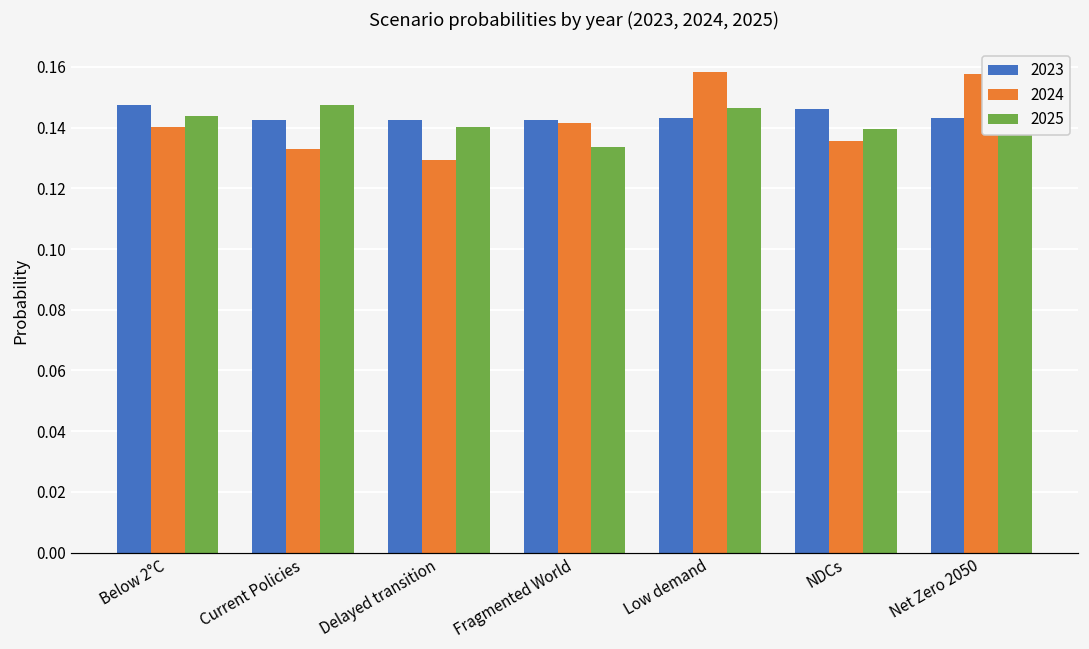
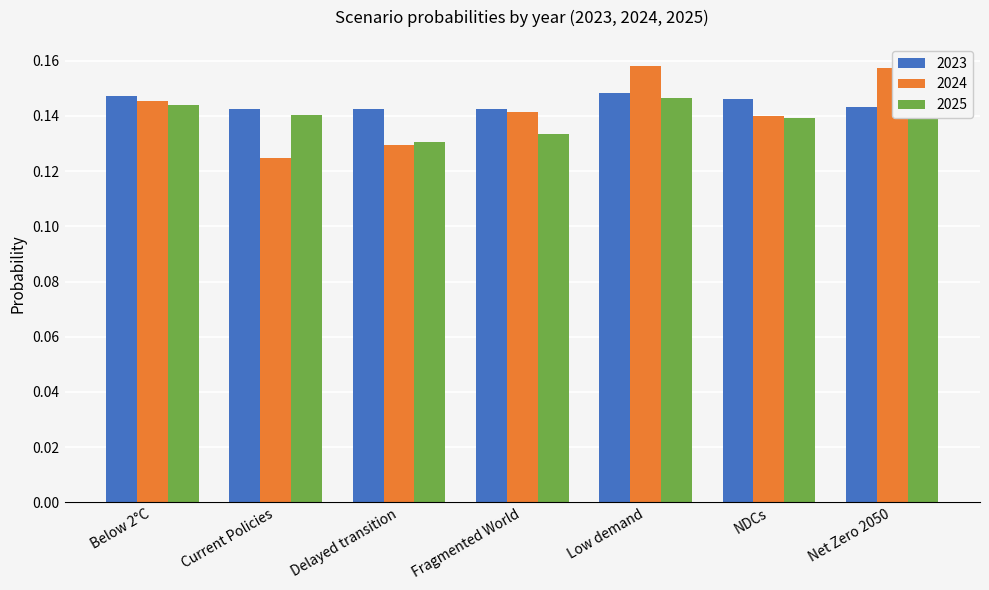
  {
    "2023": {
      "Below 2°C": 0.147,
      "Current Policies": 0.143,
      "Delayed transition": 0.143,
      "Fragmented World": 0.143,
-     "Low demand": 0.143,
+     "Low demand": 0.148,
      "NDCs": 0.146,
      "Net Zero 2050": 0.143
    },
    "2024": {
-     "Below 2°C": 0.140,
-     "Current Policies": 0.133,
+     "Below 2°C": 0.146,
+     "Current Policies": 0.125,
      "Delayed transition": 0.129,
      "Fragmented World": 0.142,
      "Low demand": 0.158,
-     "NDCs": 0.136
+     "NDCs": 0.140
    },
    "2025": {
      "Below 2°C": 0.144,
-     "Current Policies": 0.147,
-     "Delayed transition": 0.140,
+     "Current Policies": 0.140,
+     "Delayed transition": 0.130,
      "Fragmented World": 0.134,
      "Low demand": 0.146,
      "NDCs": 0.139
    }
  }
